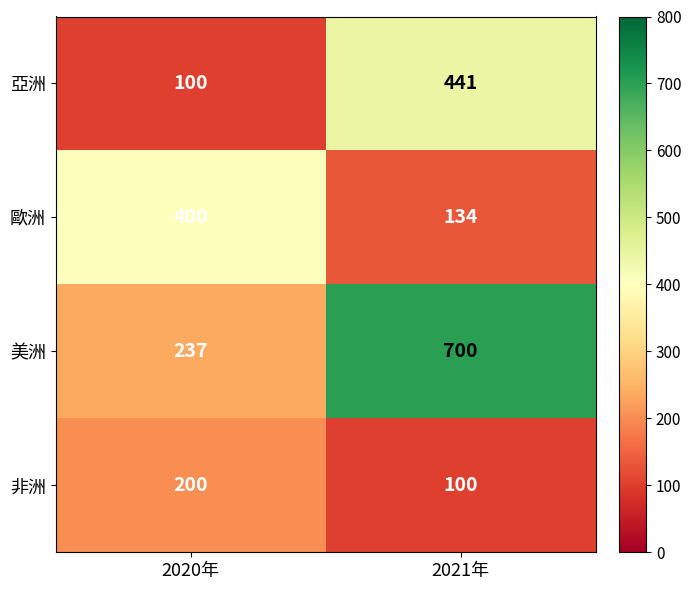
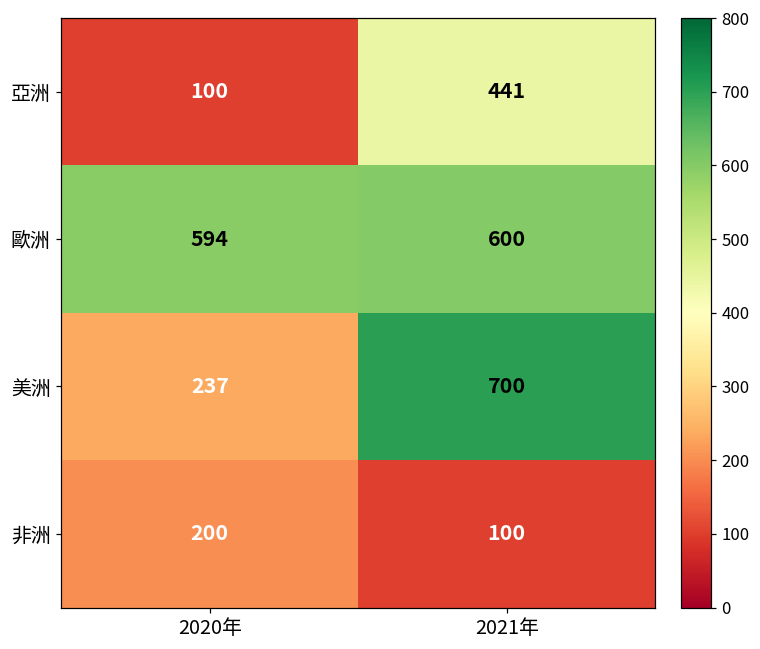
  {
    "亞洲": {
      "2020年": 100,
      "2021年": 441
    },
    "歐洲": {
-     "2020年": 400,
-     "2021年": 134
+     "2020年": 594,
+     "2021年": 600
    },
    "美洲": {
      "2020年": 237,
      "2021年": 700
    },
    "非洲": {
      "2020年": 200,
      "2021年": 100
    }
  }
